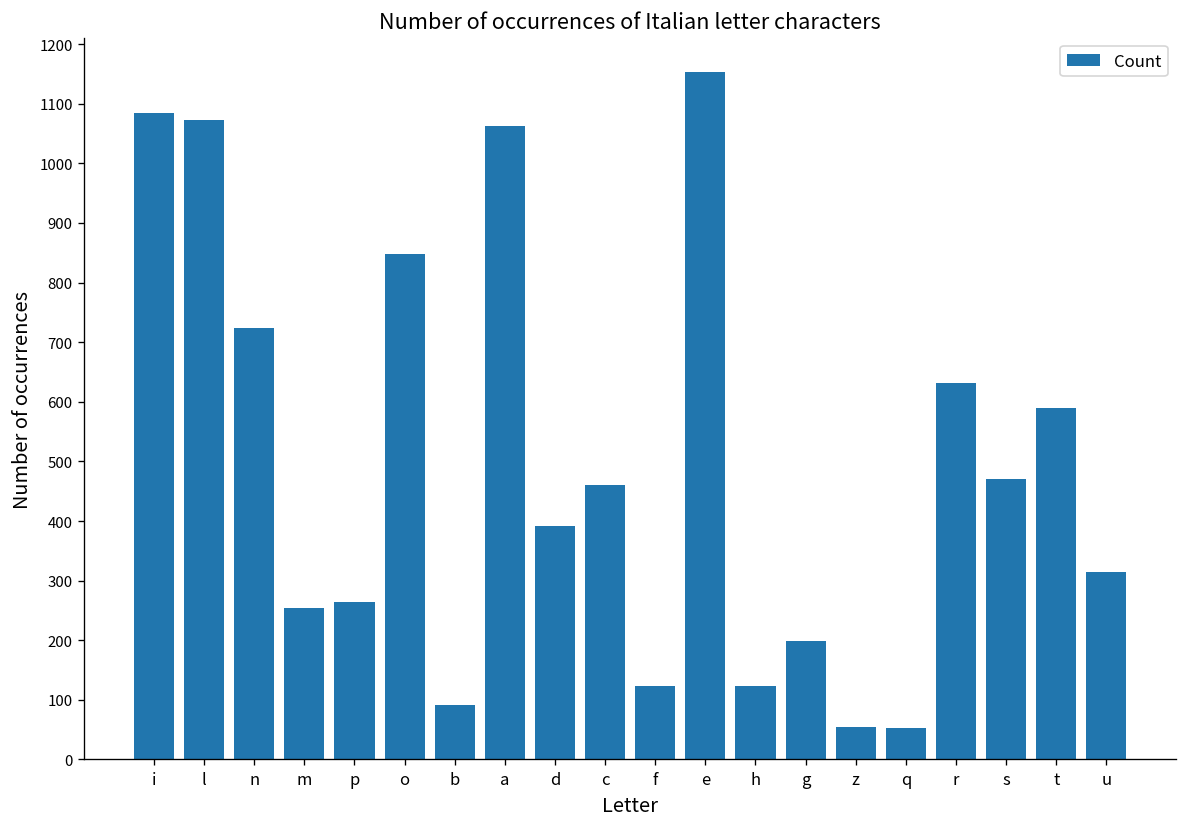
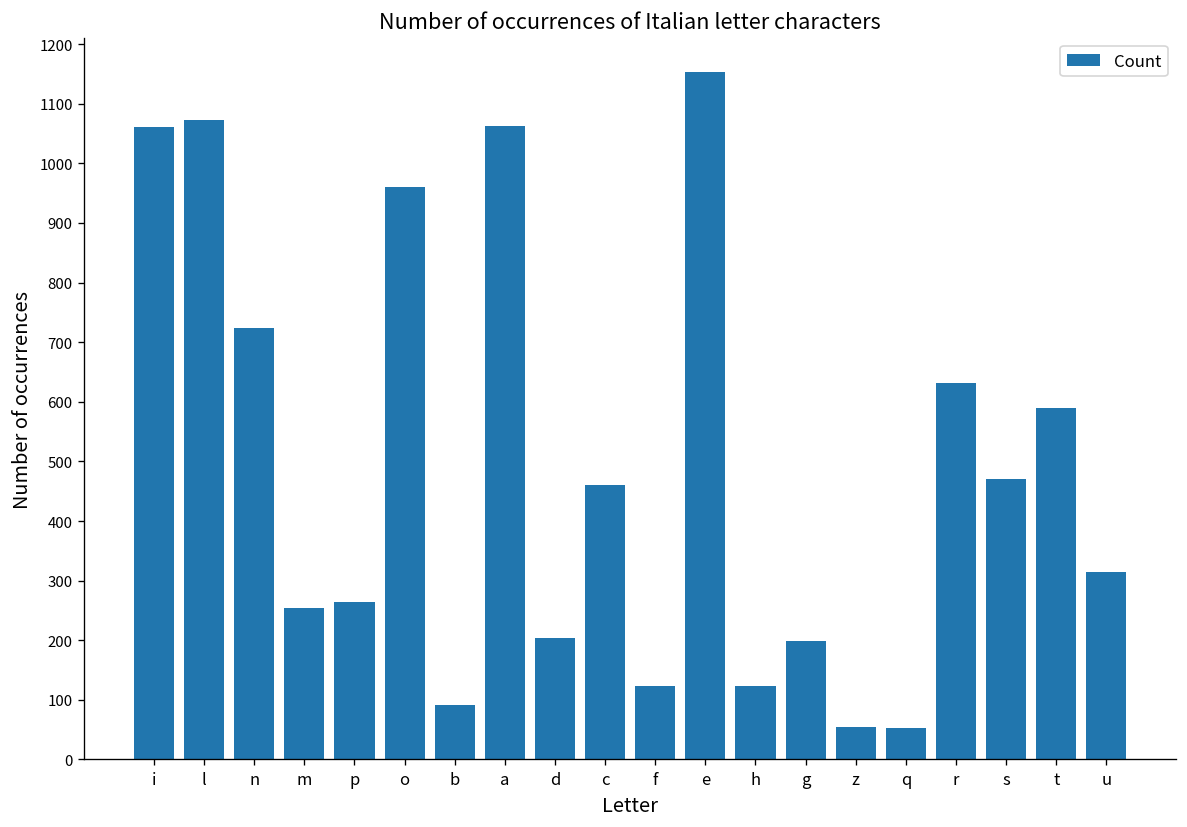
  {
-   "i": 1080,
+   "i": 1060,
    "l": 1070,
    "n": 720,
    "m": 250,
    "p": 270,
-   "o": 850,
+   "o": 960,
    "b": 90,
    "a": 1060,
-   "d": 390,
+   "d": 200,
    "c": 460,
    "f": 120,
    "e": 1150,
    "h": 120,
    "g": 200,
    "z": 60,
    "q": 50,
    "r": 630,
    "s": 470,
    "t": 590,
    "u": 310
  }
